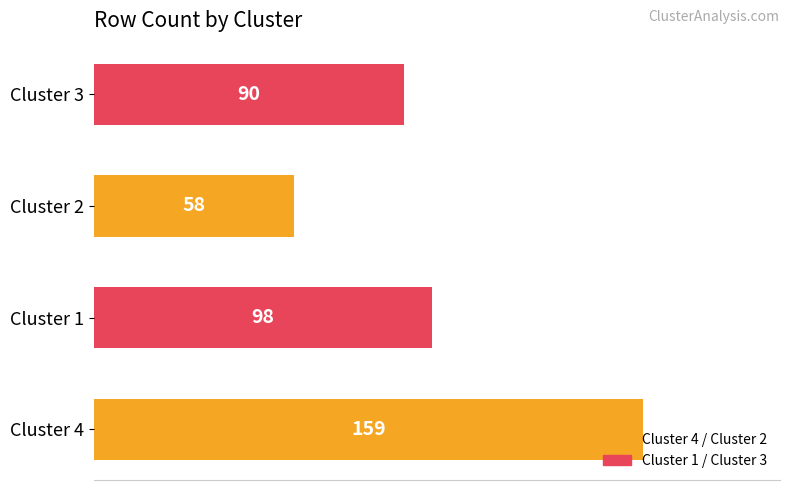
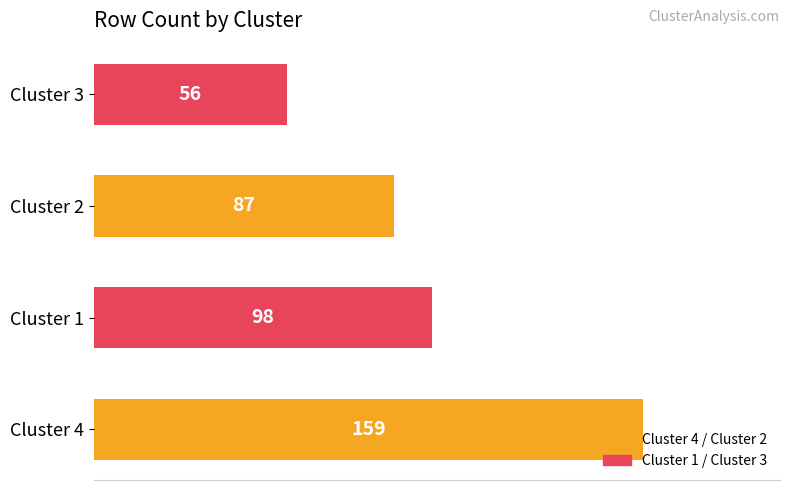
  {
-   "Cluster 3": 90,
-   "Cluster 2": 58,
+   "Cluster 3": 56,
+   "Cluster 2": 87,
    "Cluster 1": 98,
    "Cluster 4": 159
  }
